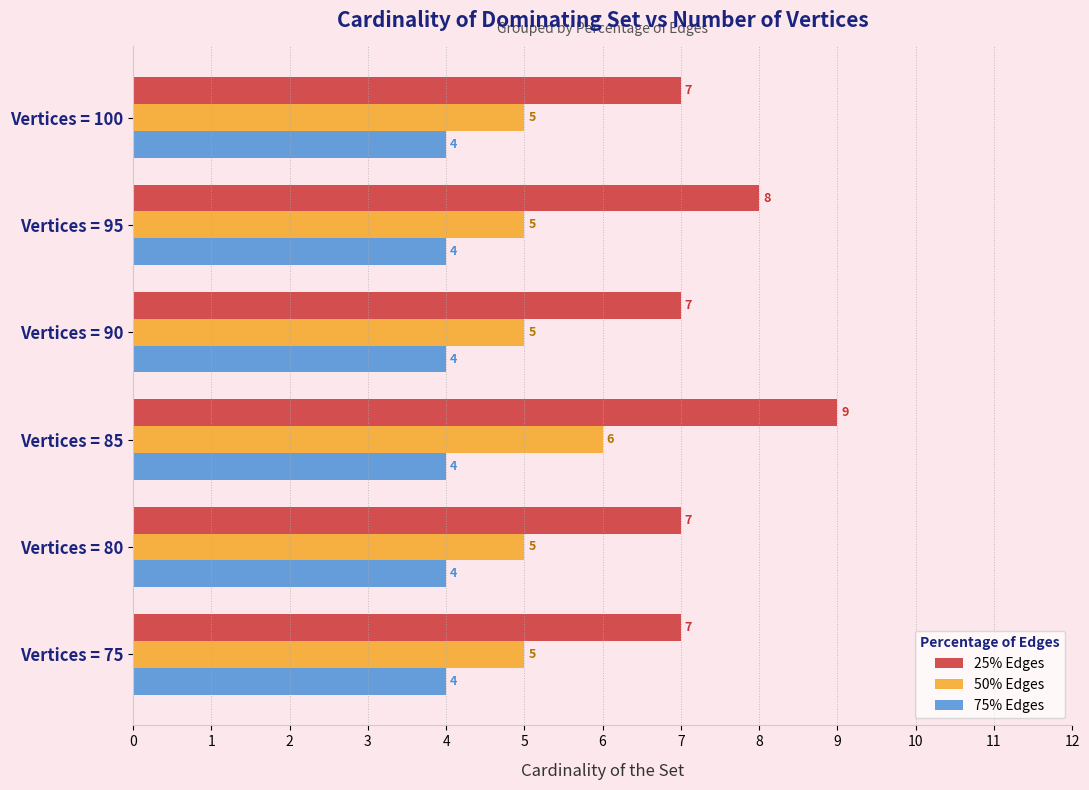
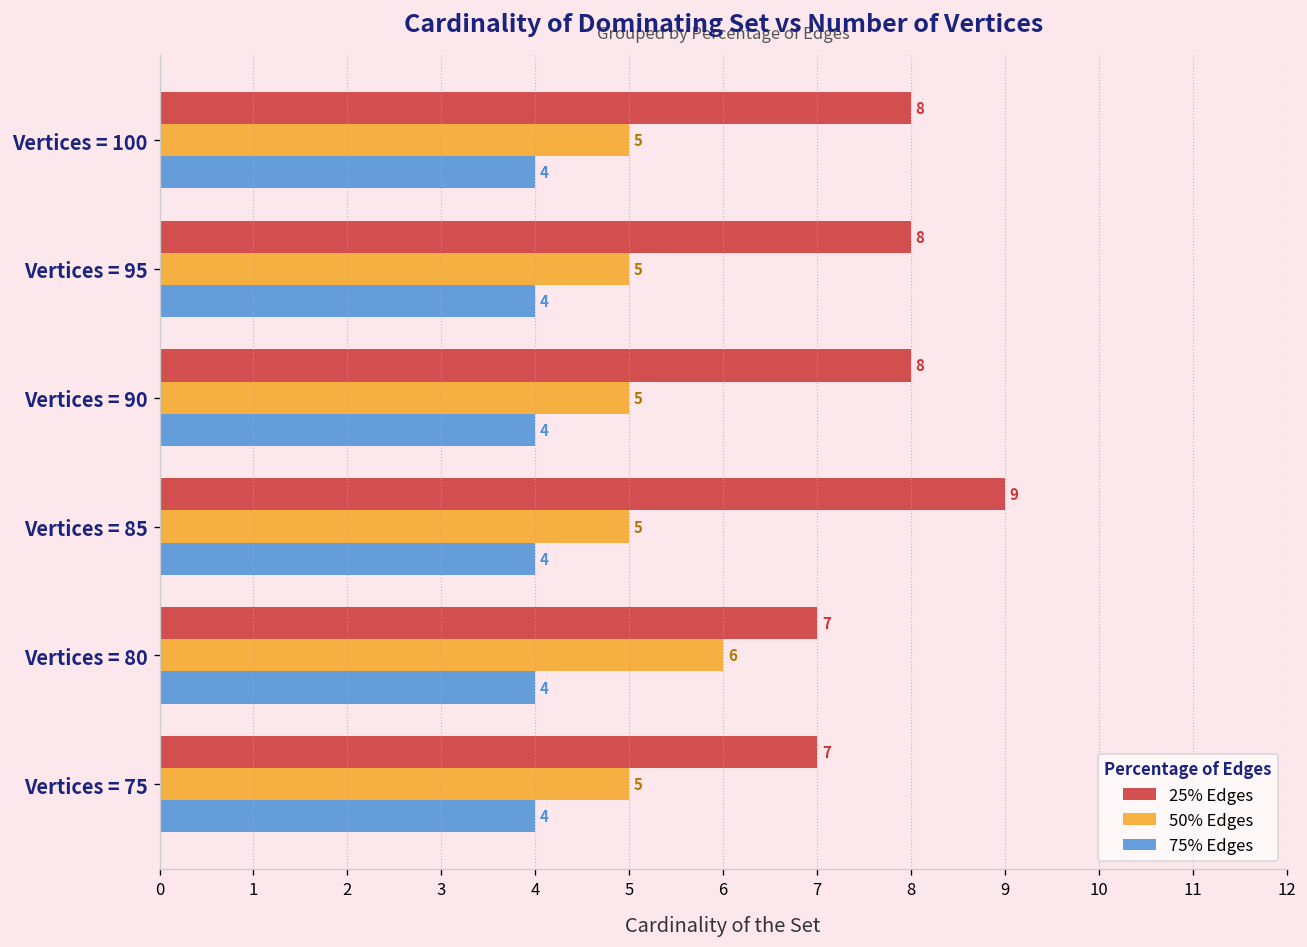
  {
    "25% Edges": {
-     "Vertices = 100": 7,
+     "Vertices = 100": 8,
      "Vertices = 95": 8,
-     "Vertices = 90": 7,
+     "Vertices = 90": 8,
      "Vertices = 85": 9,
      "Vertices = 80": 7,
      "Vertices = 75": 7
    },
    "50% Edges": {
      "Vertices = 100": 5,
      "Vertices = 95": 5,
      "Vertices = 90": 5,
-     "Vertices = 85": 6,
-     "Vertices = 80": 5,
+     "Vertices = 85": 5,
+     "Vertices = 80": 6,
      "Vertices = 75": 5
    },
    "75% Edges": {
      "Vertices = 100": 4,
      "Vertices = 95": 4,
      "Vertices = 90": 4,
      "Vertices = 85": 4,
      "Vertices = 80": 4,
      "Vertices = 75": 4
    }
  }
